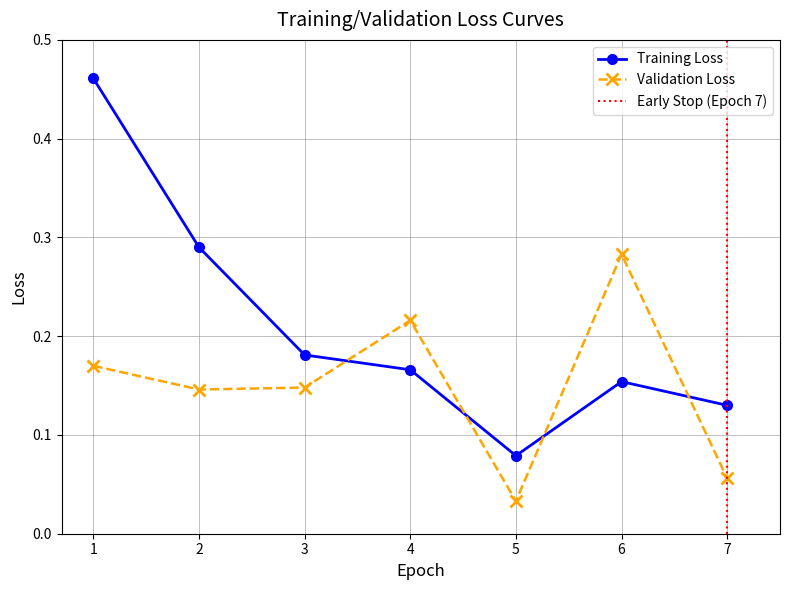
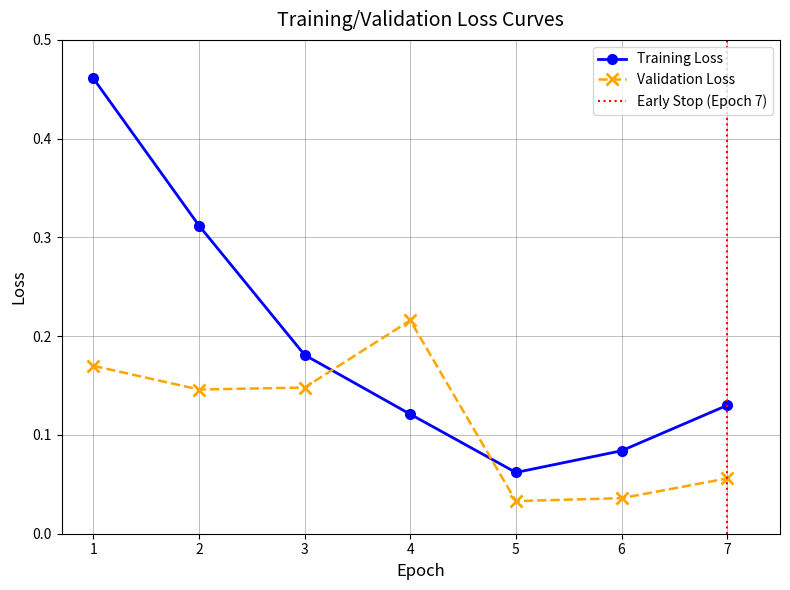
  {
    "Training Loss": {
      "1": 0.46,
-     "2": 0.29,
+     "2": 0.31,
      "3": 0.18,
-     "4": 0.17,
-     "5": 0.08,
-     "6": 0.15,
+     "4": 0.12,
+     "5": 0.06,
+     "6": 0.08,
      "7": 0.13
    },
    "Validation Loss": {
      "1": 0.17,
      "2": 0.15,
      "3": 0.15,
      "4": 0.22,
      "5": 0.03,
-     "6": 0.28,
+     "6": 0.04,
      "7": 0.06
    }
  }
